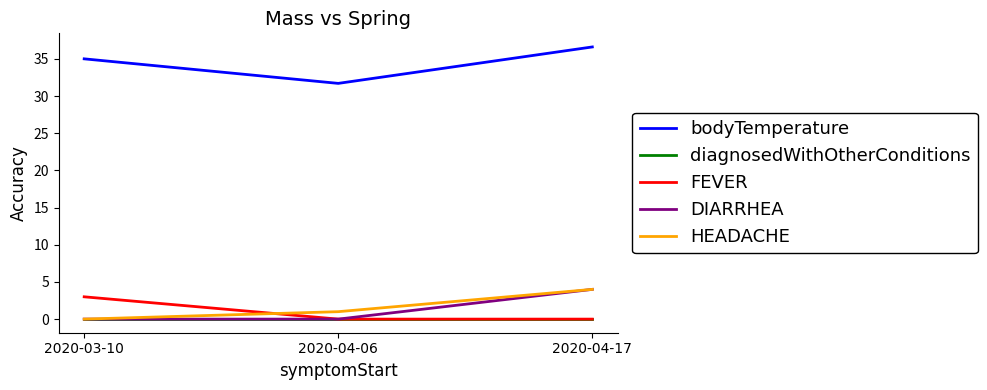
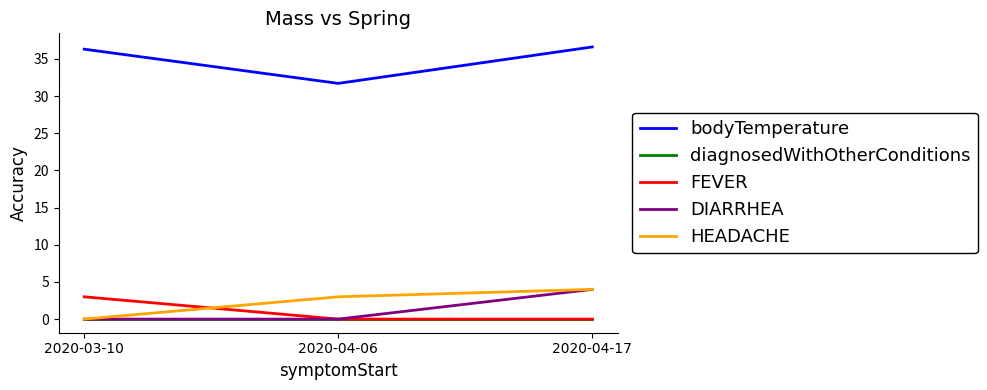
  {
    "bodyTemperature": {
-     "2020-03-10": 35,
+     "2020-03-10": 36,
      "2020-04-06": 32,
      "2020-04-17": 37
    },
    "FEVER": {
      "2020-03-10": 3
    },
    "HEADACHE": {
-     "2020-04-06": 1
+     "2020-04-06": 3
    }
  }
